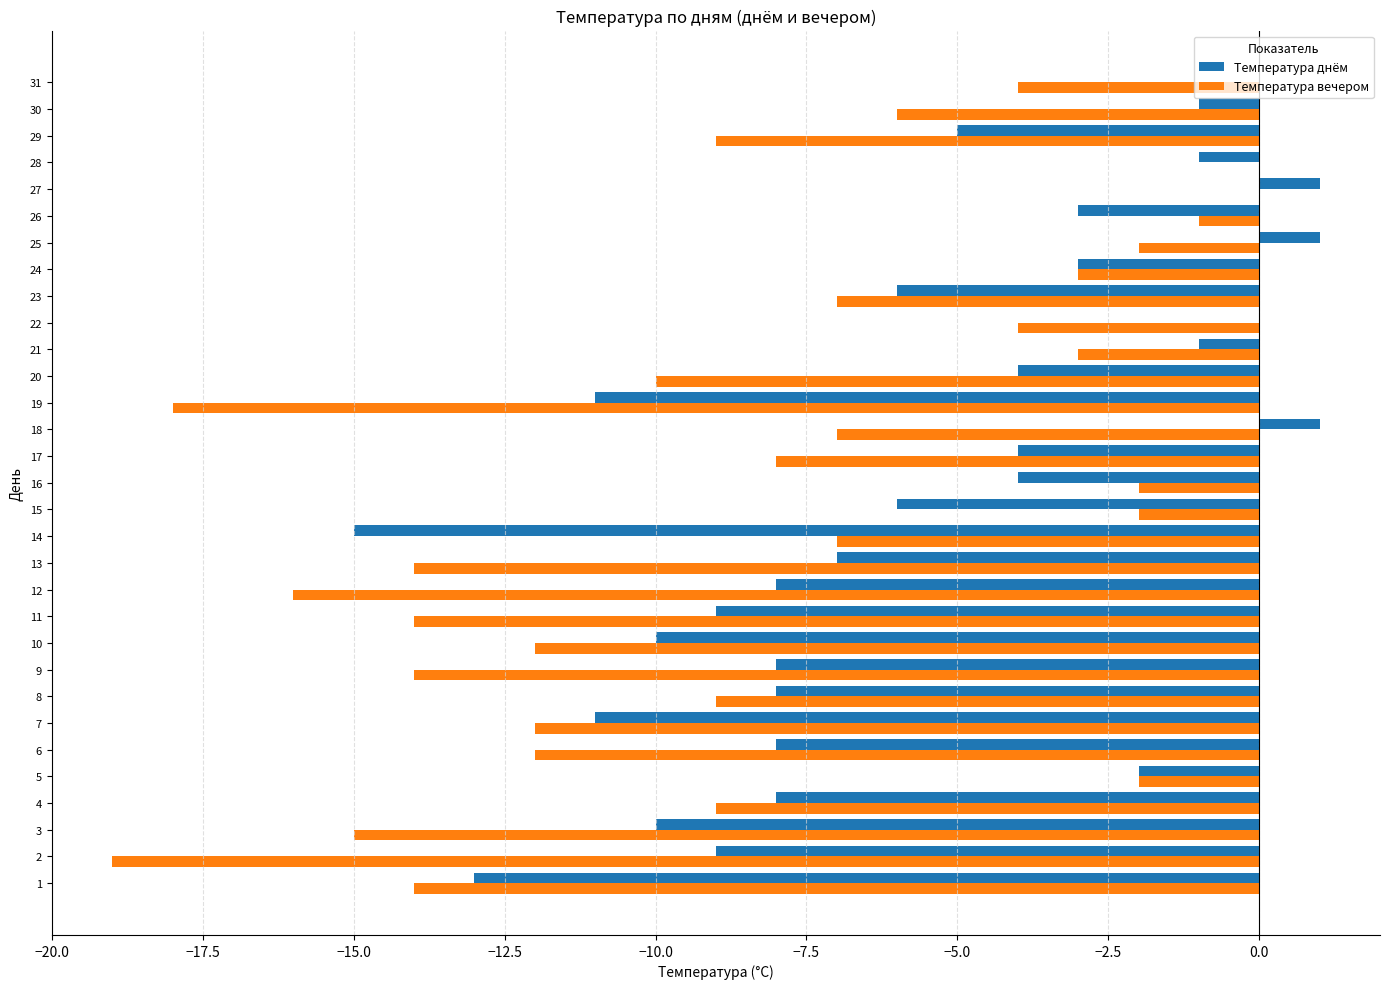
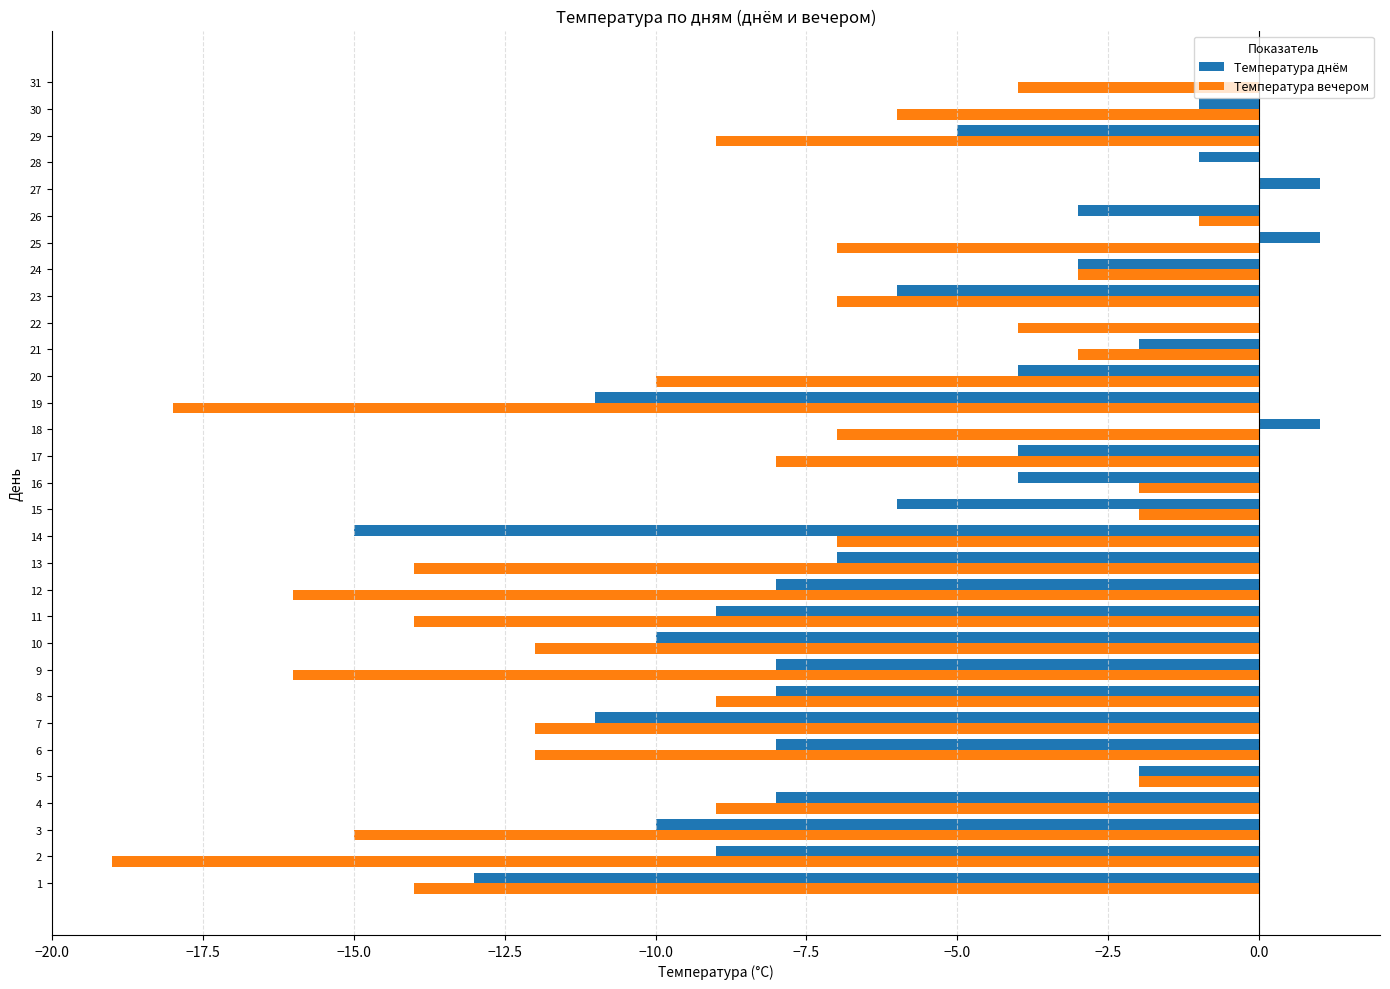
  {
    "Температура днём": {
      "30": -1,
      "29": -5,
      "28": -1,
      "27": 1,
      "26": -3,
      "25": 1,
      "24": -3,
      "23": -6,
      "22": 0,
-     "21": -1,
+     "21": -2,
      "20": -4,
      "19": -11,
      "18": 1,
      "17": -4,
      "16": -4,
      "15": -6,
      "14": -15,
      "13": -7,
      "12": -8,
      "11": -9,
      "10": -10,
      "9": -8,
      "8": -8,
      "7": -11,
      "6": -8,
      "5": -2,
      "4": -8,
      "3": -10,
      "2": -9,
      "1": -13
    },
    "Температура вечером": {
      "31": -4,
      "30": -6,
      "29": -9,
      "28": 0,
      "27": 0,
      "26": -1,
-     "25": -2,
+     "25": -7,
      "24": -3,
      "23": -7,
      "22": -4,
      "21": -3,
      "20": -10,
      "19": -18,
      "18": -7,
      "17": -8,
      "16": -2,
      "15": -2,
      "14": -7,
      "13": -14,
      "12": -16,
      "11": -14,
      "10": -12,
-     "9": -14,
+     "9": -16,
      "8": -9,
      "7": -12,
      "6": -12,
      "5": -2,
      "4": -9,
      "3": -15,
      "2": -19,
      "1": -14
    }
  }
